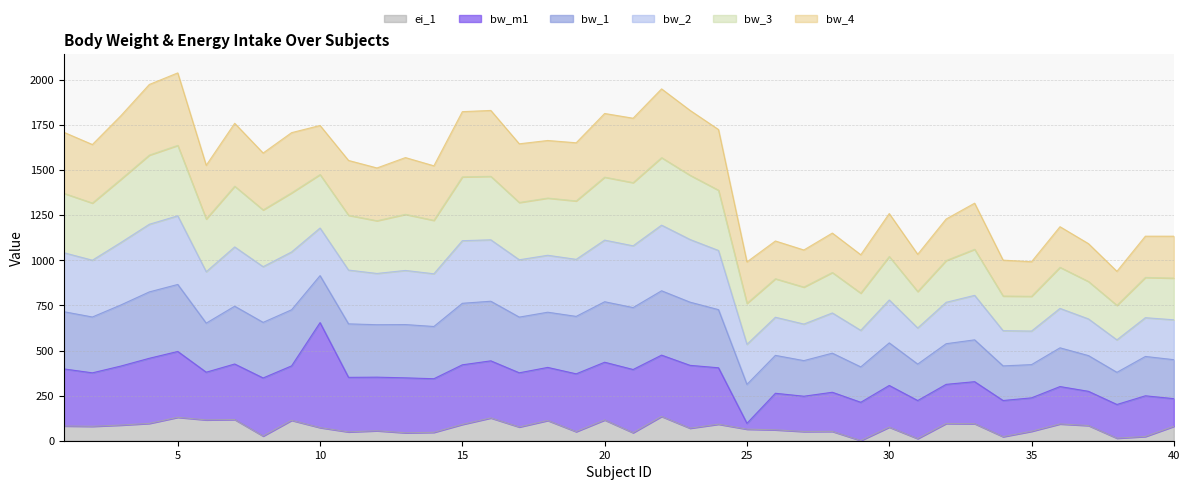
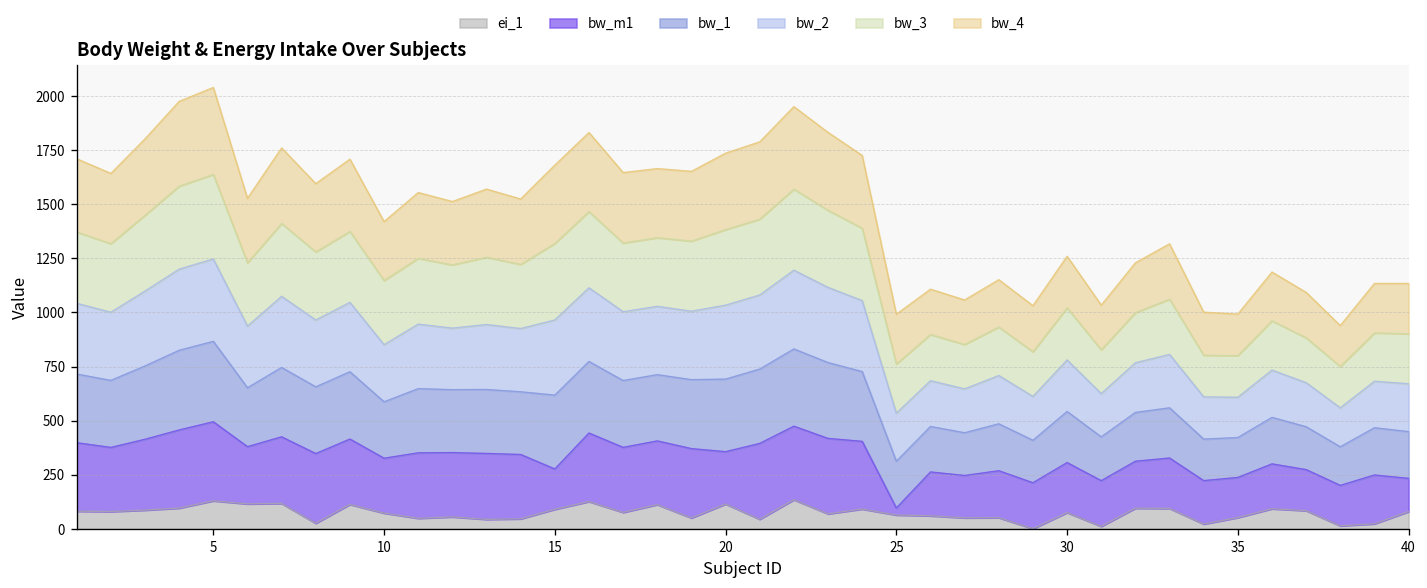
  {
    "bw_m1": {
      "5": 370,
-     "10": 580,
-     "15": 330,
-     "20": 320,
+     "10": 250,
+     "15": 190,
+     "20": 240,
      "25": 30,
      "30": 230,
      "35": 190,
      "40": 150
    }
  }
